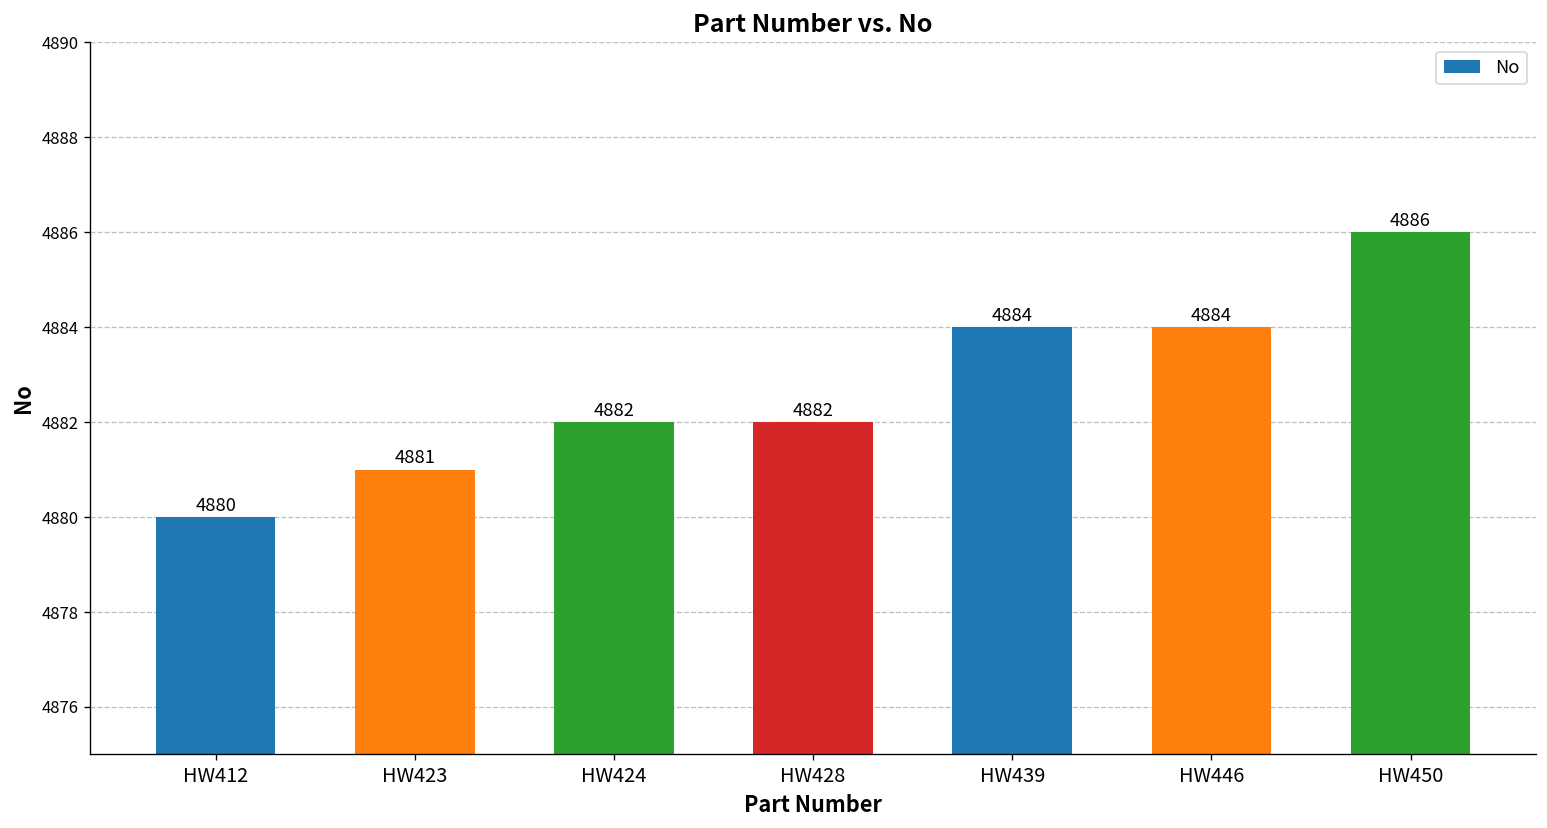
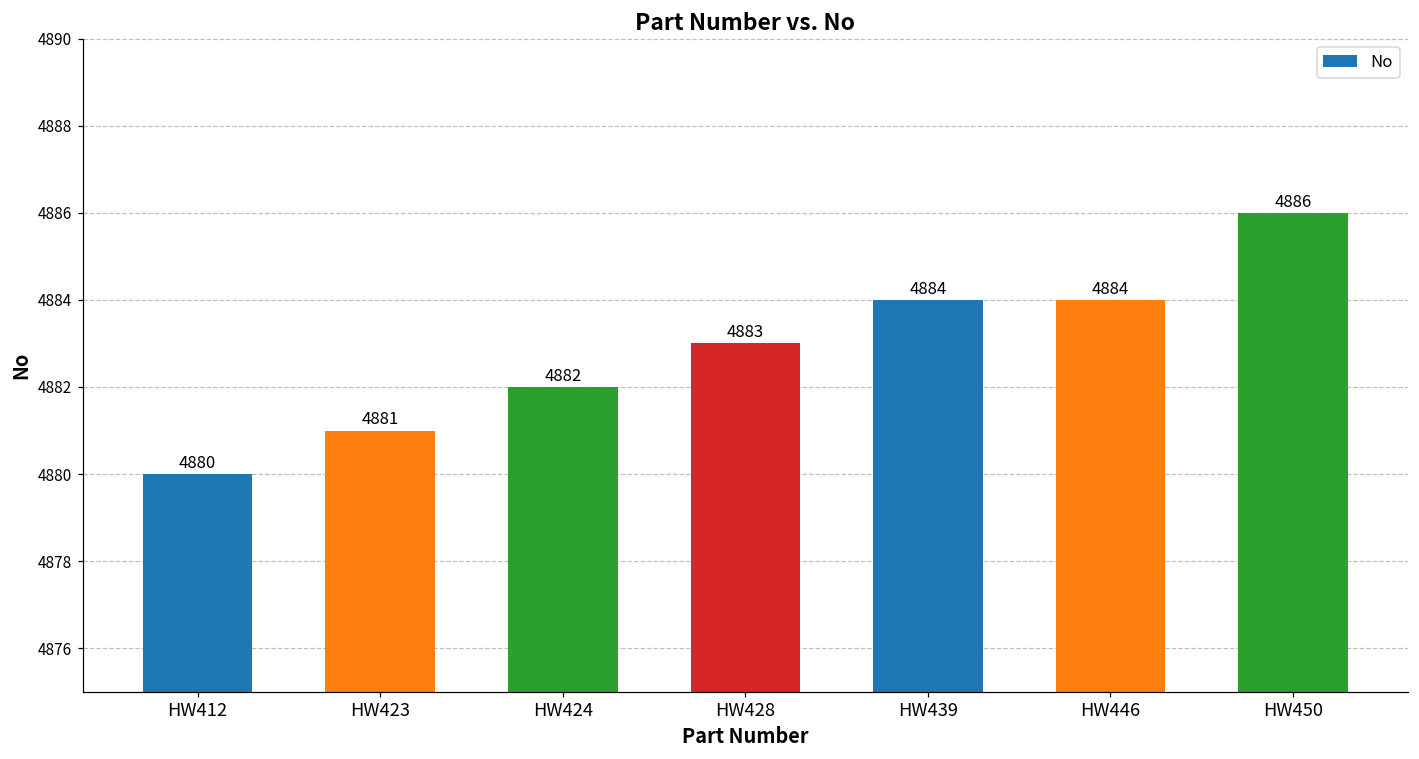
  {
    "HW412": 4880,
    "HW423": 4881,
    "HW424": 4882,
-   "HW428": 4882,
+   "HW428": 4883,
    "HW439": 4884,
    "HW446": 4884,
    "HW450": 4886
  }
